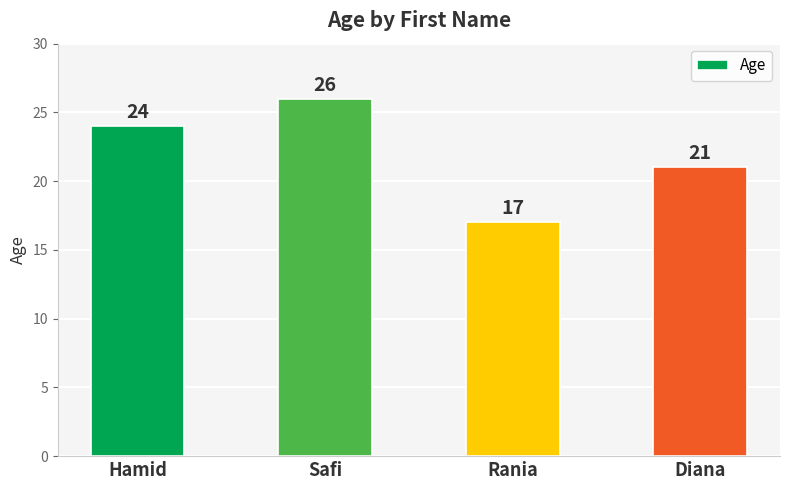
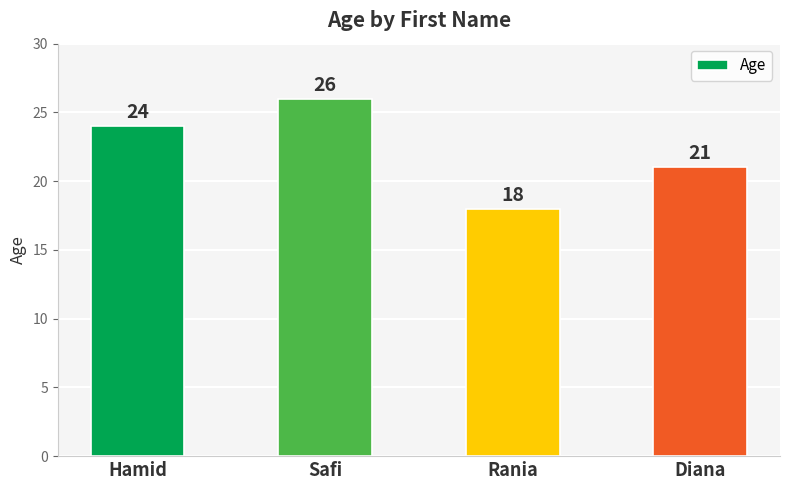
  {
    "Hamid": 24,
    "Safi": 26,
-   "Rania": 17,
+   "Rania": 18,
    "Diana": 21
  }
